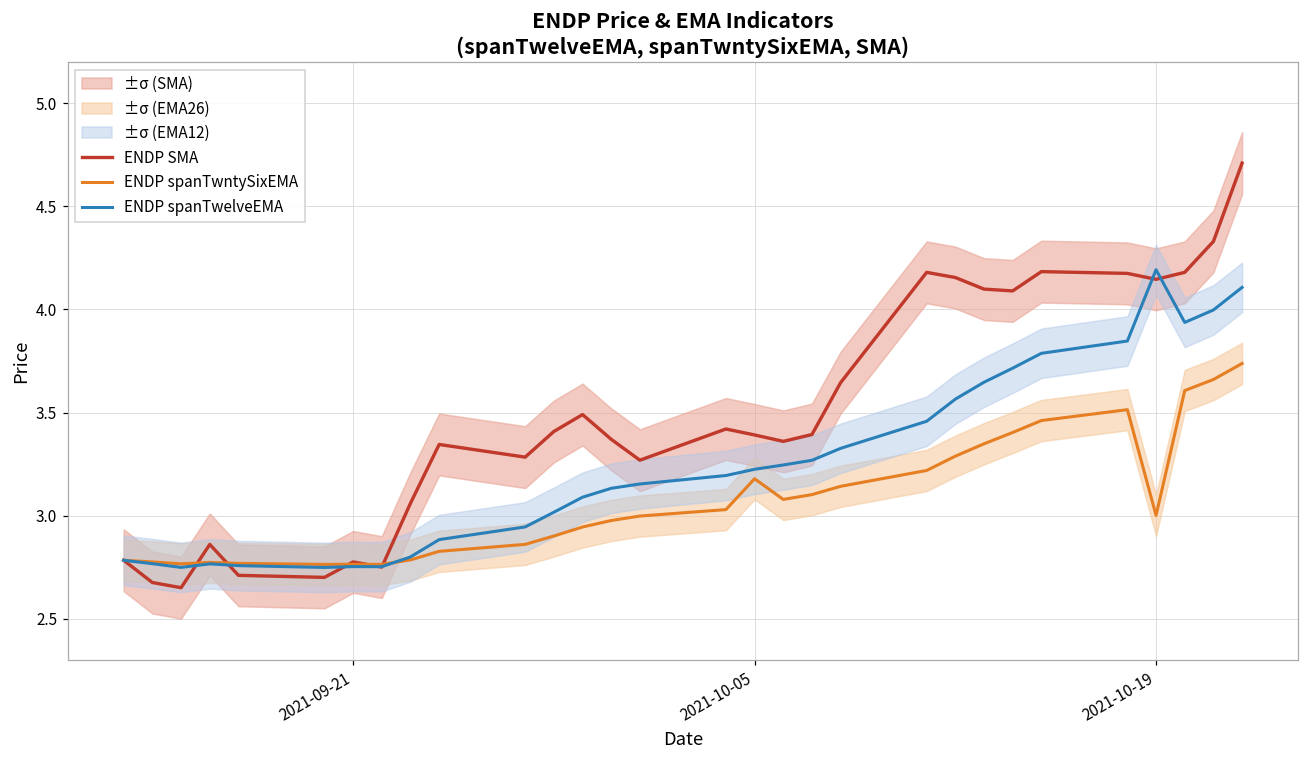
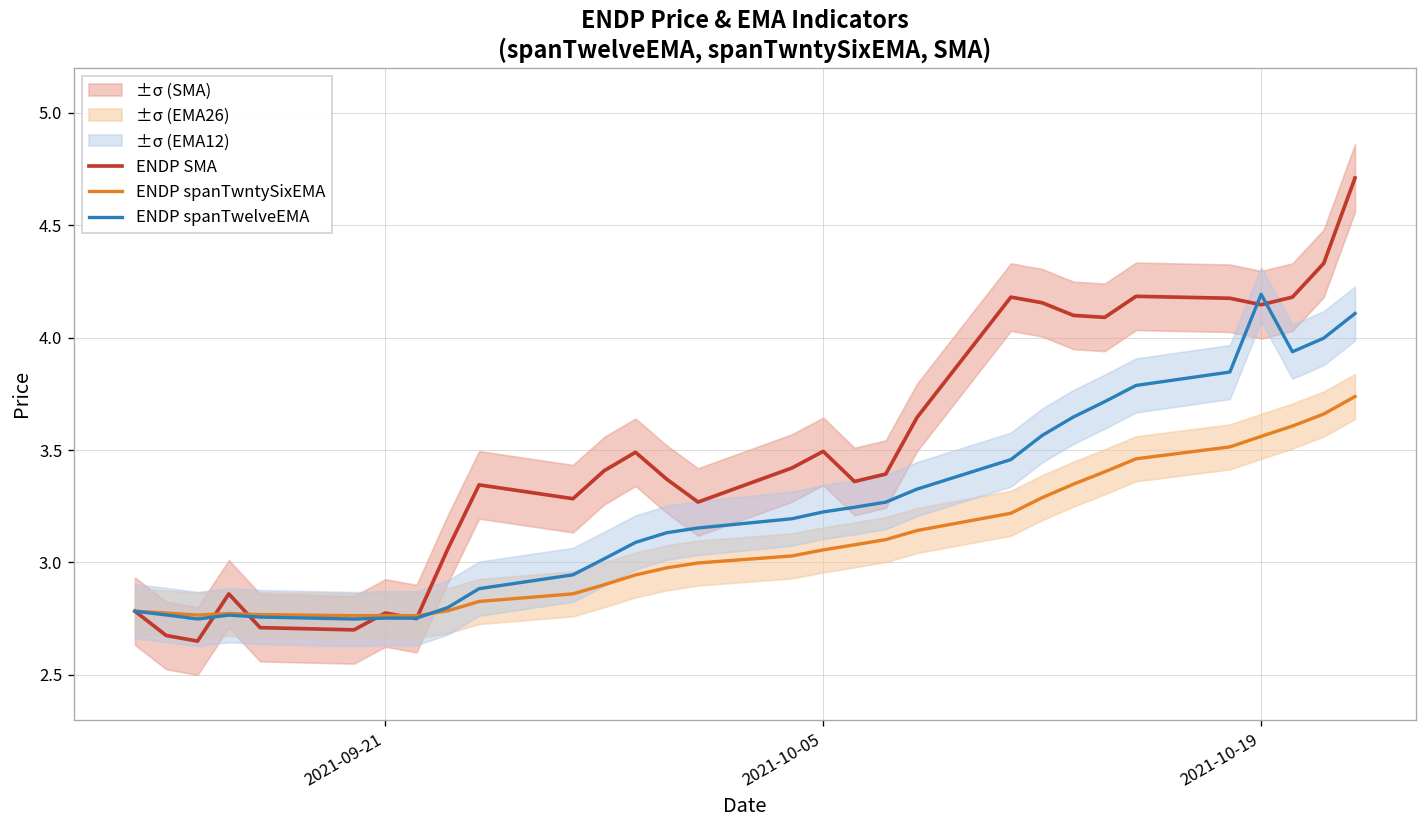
  {
    "ENDP SMA": {
-     "2021-10-05": 3.39,
+     "2021-10-05": 3.49,
      "2021-10-19": 4.15
    },
    "ENDP spanTwntySixEMA": {
-     "2021-10-05": 3.18,
-     "2021-10-19": 3.00
+     "2021-10-05": 3.06,
+     "2021-10-19": 3.56
    },
    "ENDP spanTwelveEMA": {
      "2021-10-05": 3.22,
      "2021-10-19": 4.19
    }
  }
